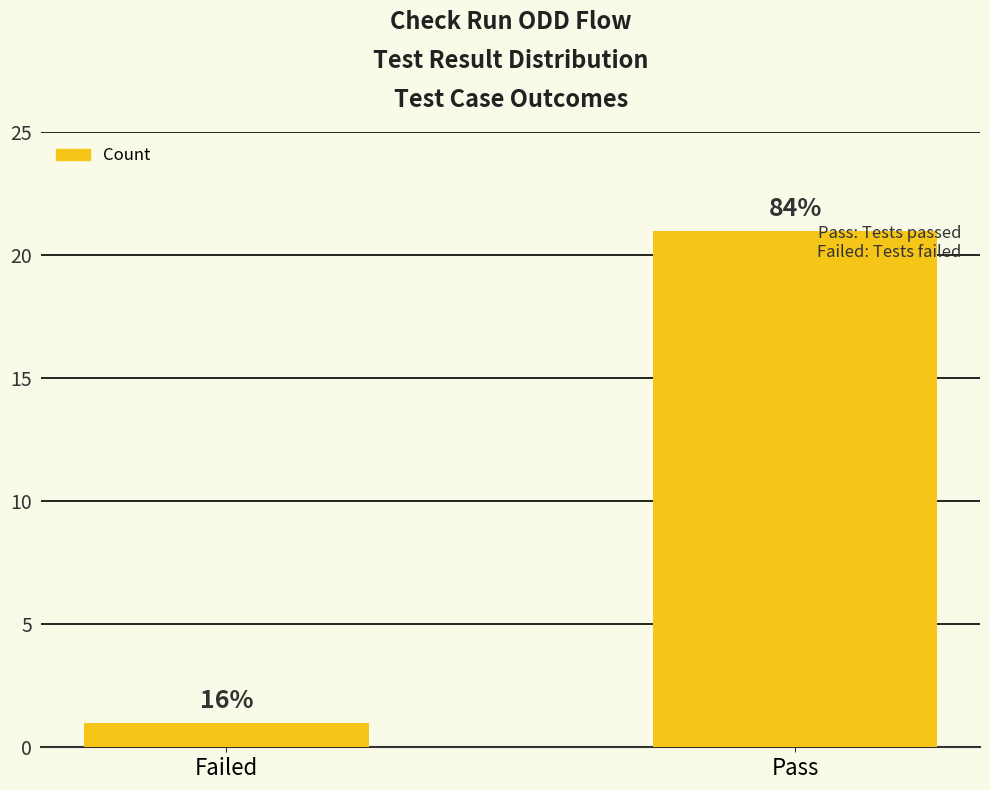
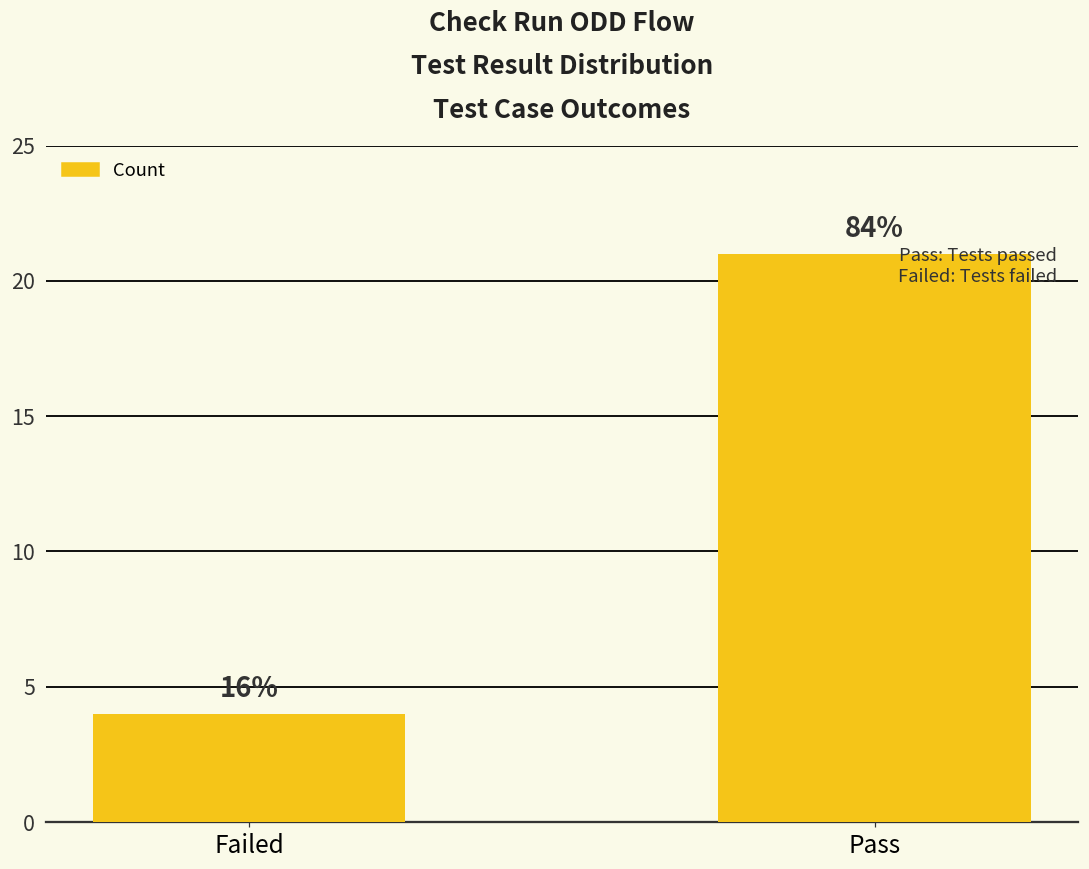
  {
-   "Failed": 1
+   "Failed": 4
  }
